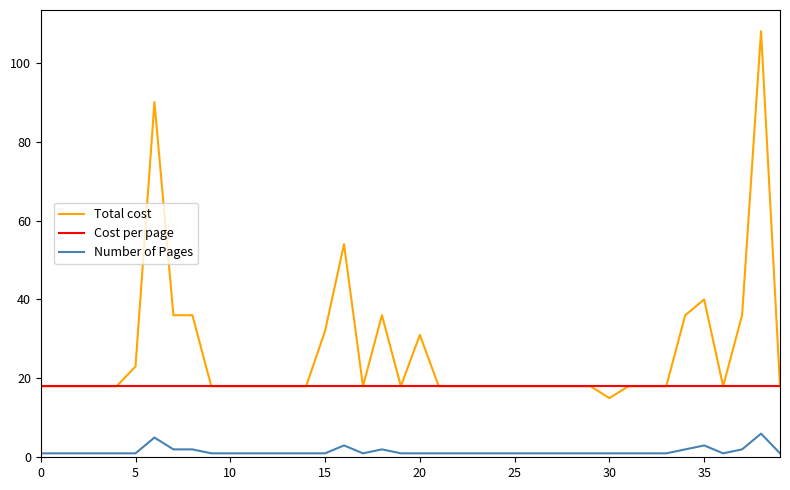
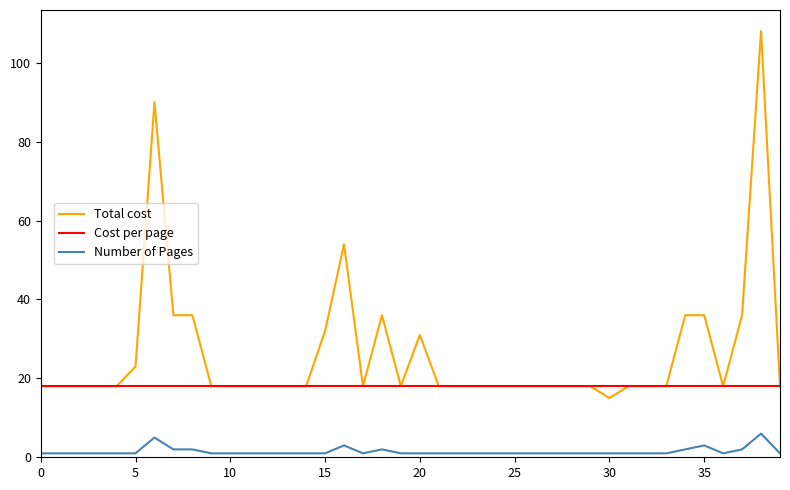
  {
    "Total cost": {
      "5": 23,
      "15": 32,
      "20": 31,
      "30": 15,
-     "35": 40
+     "35": 36
    },
    "Cost per page": {
      "5": 18,
      "15": 18,
      "20": 18,
      "30": 18,
      "35": 18
    },
    "Number of Pages": {
      "0": 1,
      "5": 1,
      "10": 1,
      "15": 1,
      "20": 1,
      "25": 1,
      "30": 1,
      "35": 3
    }
  }
